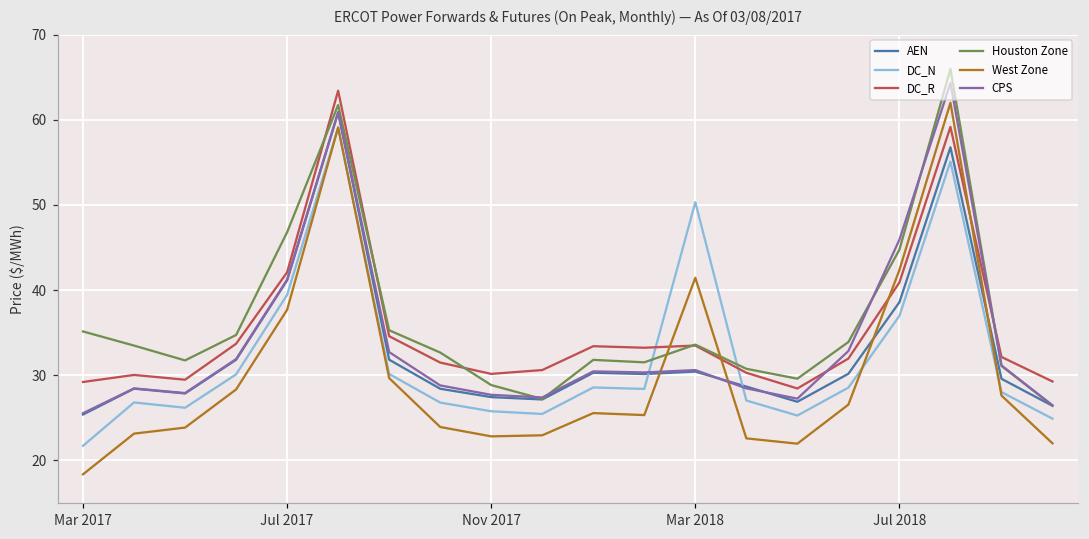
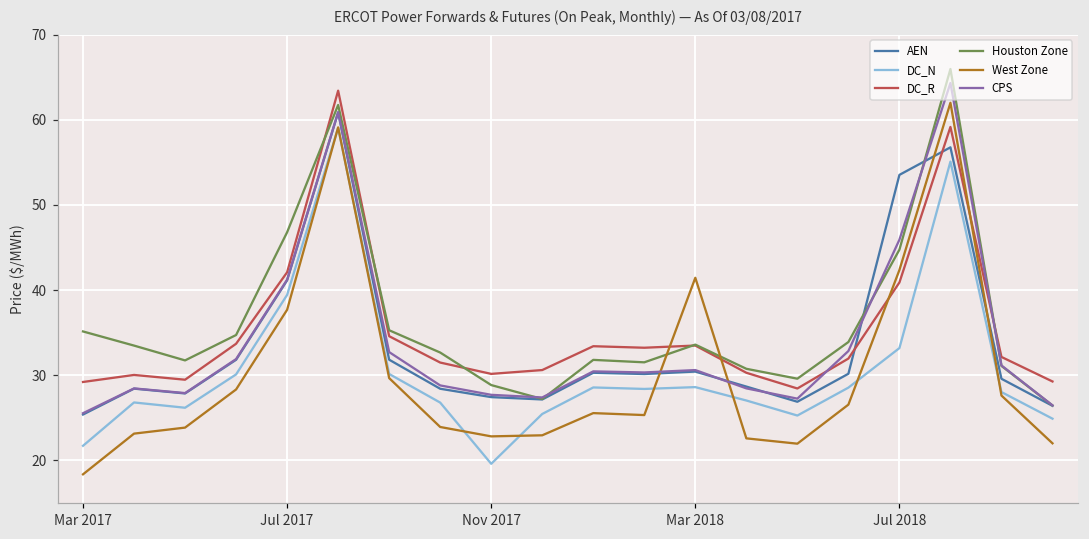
  {
    "AEN": {
-     "Jul 2018": 39
+     "Jul 2018": 54
    },
    "DC_N": {
      "Mar 2017": 22,
      "Jul 2017": 39,
-     "Nov 2017": 26,
-     "Mar 2018": 50,
-     "Jul 2018": 37
+     "Nov 2017": 20,
+     "Mar 2018": 29,
+     "Jul 2018": 33
    },
    "DC_R": {
      "Mar 2017": 29,
      "Jul 2017": 42,
      "Nov 2017": 30,
      "Jul 2018": 41
    },
    "Houston Zone": {
      "Mar 2017": 35,
      "Jul 2017": 47,
      "Nov 2017": 29,
      "Jul 2018": 45
    },
    "West Zone": {
      "Mar 2017": 18,
      "Jul 2017": 38,
      "Nov 2017": 23,
      "Mar 2018": 41,
      "Jul 2018": 42
    },
    "CPS": {
      "Jul 2018": 46
    }
  }
